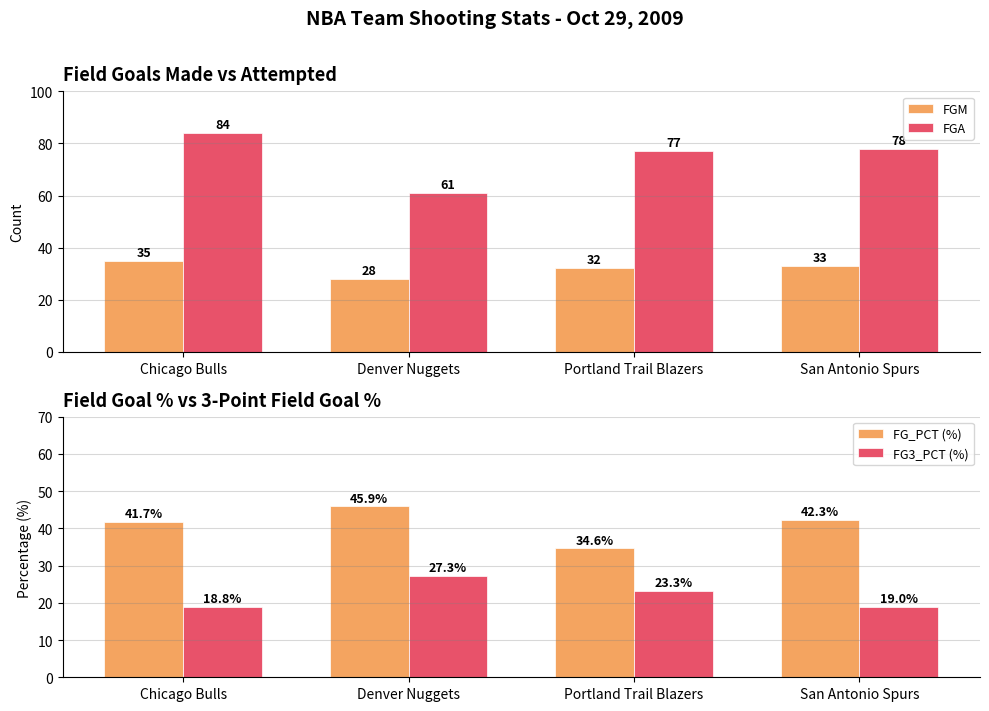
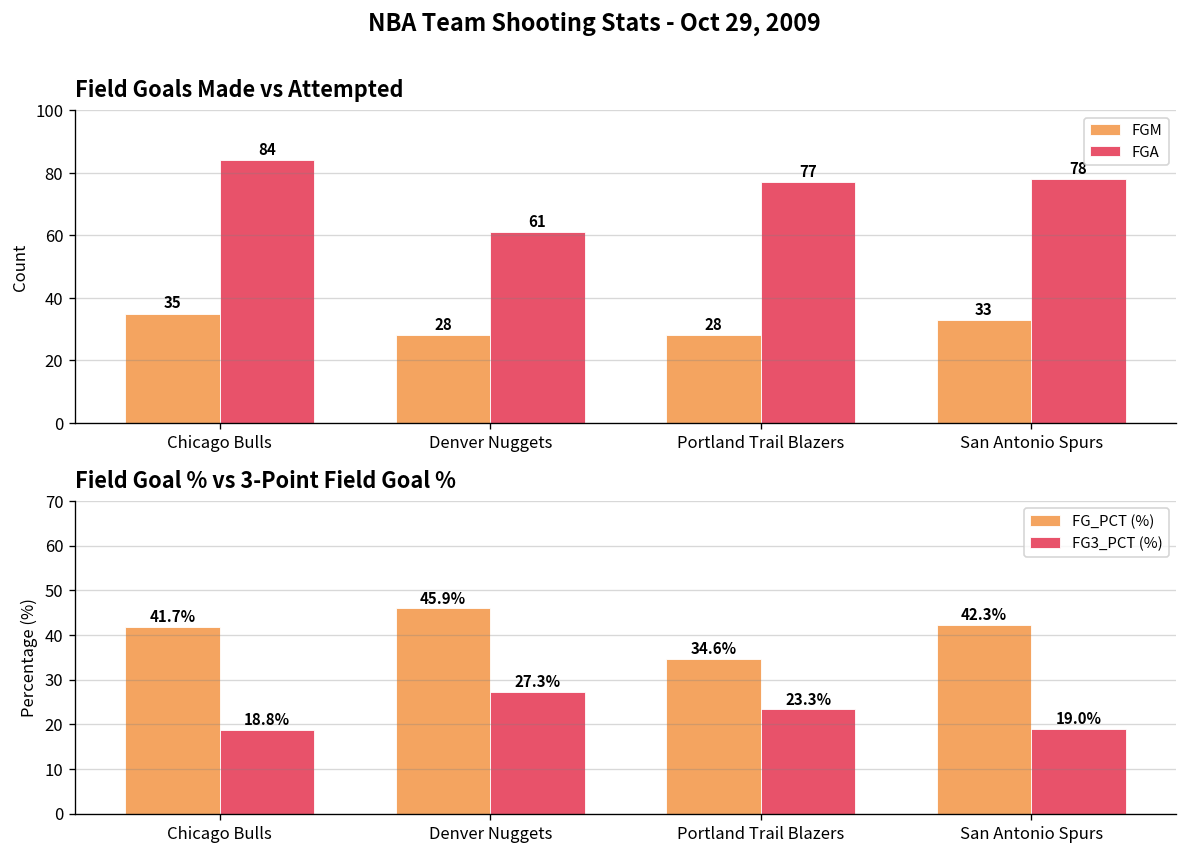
  {
    "Field Goals Made vs Attempted": {
      "FGM": {
        "Chicago Bulls": "35",
        "Denver Nuggets": "28",
-       "Portland Trail Blazers": "32",
+       "Portland Trail Blazers": "28",
        "San Antonio Spurs": "33"
      },
      "FGA": {
        "Chicago Bulls": "84",
        "Denver Nuggets": "61",
        "Portland Trail Blazers": "77"
      }
    },
    "Field Goal % vs 3-Point Field Goal %": {
      "FG_PCT (%)": {
        "Chicago Bulls": "41.7%",
        "Denver Nuggets": "45.9%",
        "Portland Trail Blazers": "34.6%",
        "San Antonio Spurs": "42.3%"
      },
      "FG3_PCT (%)": {
        "Chicago Bulls": "18.8%",
        "Denver Nuggets": "27.3%",
        "Portland Trail Blazers": "23.3%",
        "San Antonio Spurs": "19.0%"
      }
    }
  }
